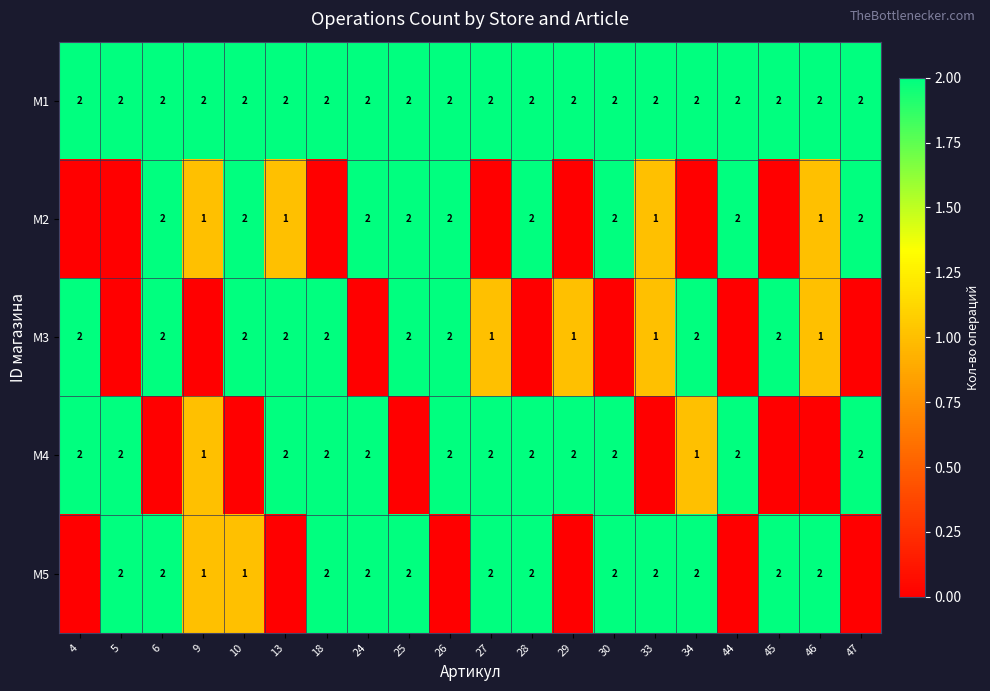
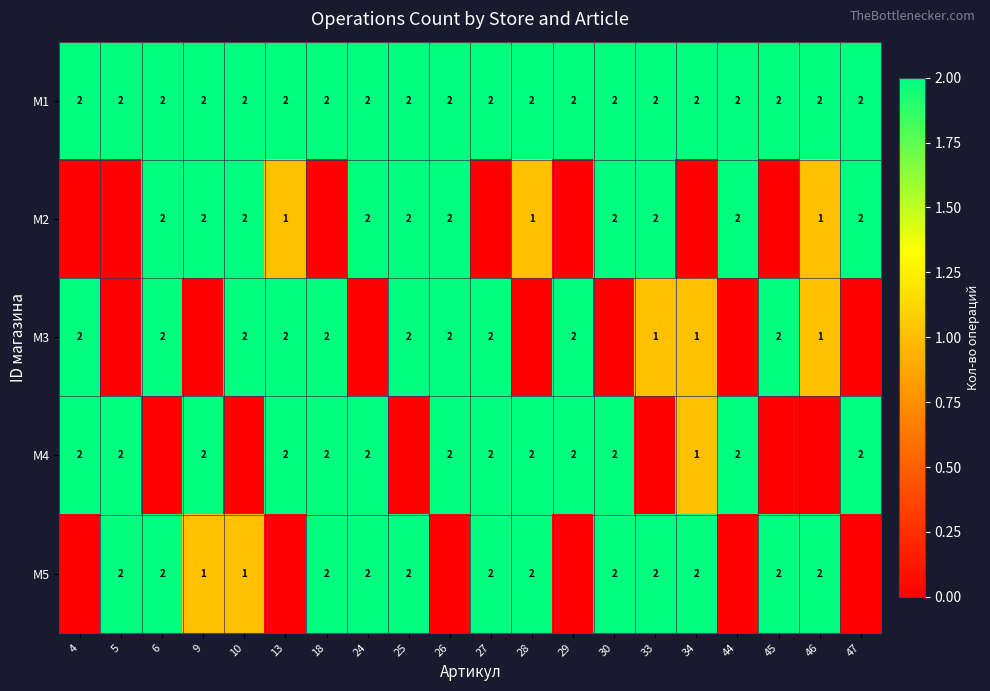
  {
    "M1": {
      "4": 2,
      "5": 2,
      "6": 2,
      "9": 2,
      "10": 2,
      "13": 2,
      "18": 2,
      "24": 2,
      "25": 2,
      "26": 2,
      "27": 2,
      "28": 2,
      "29": 2,
      "30": 2,
      "33": 2,
      "34": 2,
      "44": 2,
      "45": 2,
      "46": 2,
      "47": 2
    },
    "M2": {
      "6": 2,
-     "9": 1,
+     "9": 2,
      "10": 2,
      "13": 1,
      "24": 2,
      "25": 2,
      "26": 2,
-     "28": 2,
+     "28": 1,
      "30": 2,
-     "33": 1,
+     "33": 2,
      "44": 2,
      "46": 1,
      "47": 2
    },
    "M3": {
      "4": 2,
      "6": 2,
      "10": 2,
      "13": 2,
      "18": 2,
      "25": 2,
      "26": 2,
-     "27": 1,
-     "29": 1,
+     "27": 2,
+     "29": 2,
      "33": 1,
-     "34": 2,
+     "34": 1,
      "45": 2,
      "46": 1
    },
    "M4": {
      "4": 2,
      "5": 2,
-     "9": 1,
+     "9": 2,
      "13": 2,
      "18": 2,
      "24": 2,
      "26": 2,
      "27": 2,
      "28": 2,
      "29": 2,
      "30": 2,
      "34": 1,
      "44": 2,
      "47": 2
    },
    "M5": {
      "5": 2,
      "6": 2,
      "9": 1,
      "10": 1,
      "18": 2,
      "24": 2,
      "25": 2,
      "27": 2,
      "28": 2,
      "30": 2,
      "33": 2,
      "34": 2,
      "45": 2,
      "46": 2
    }
  }
